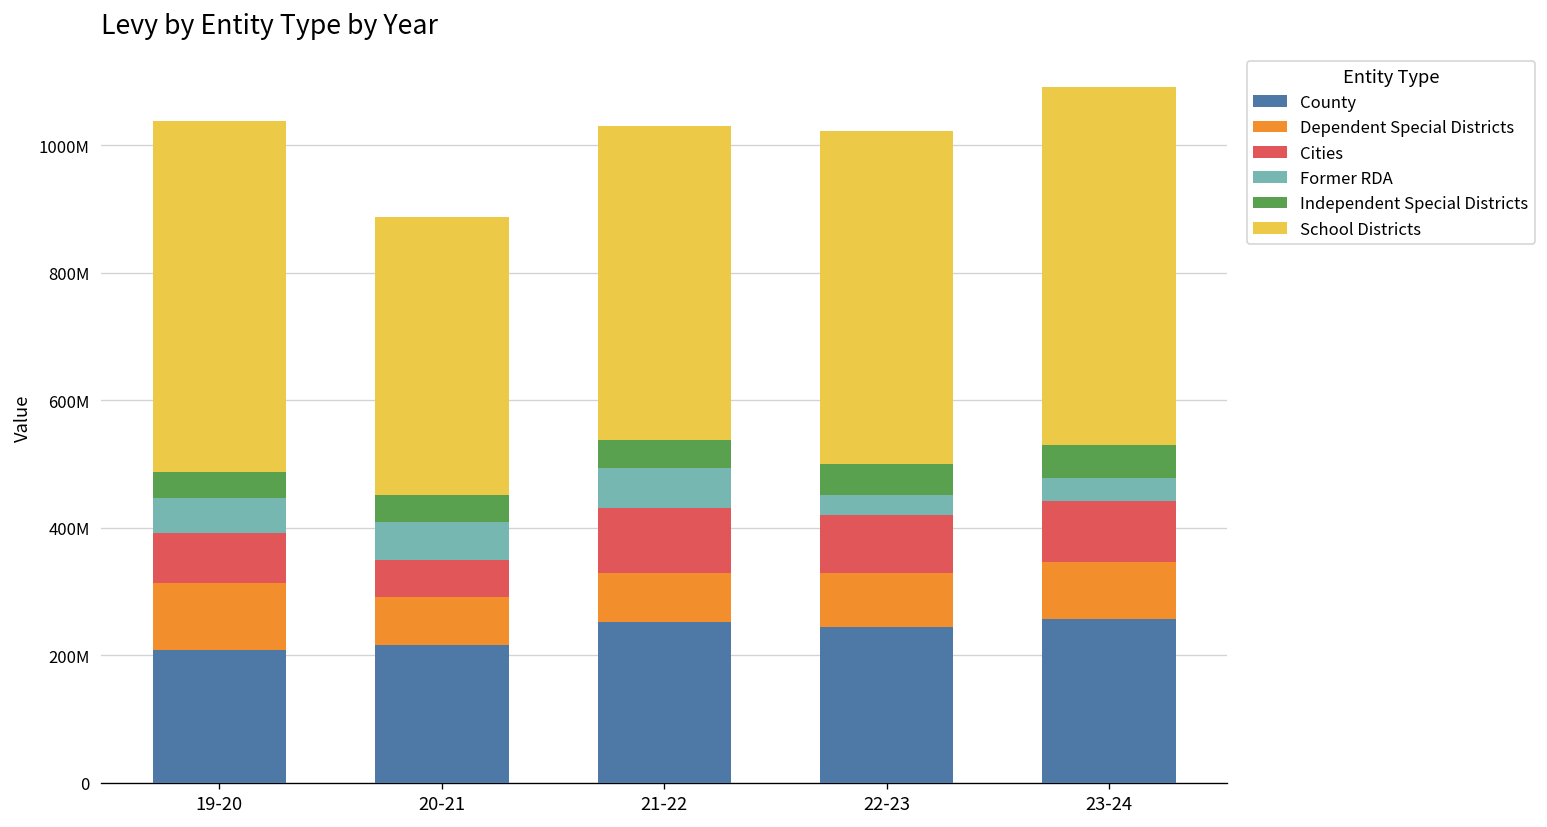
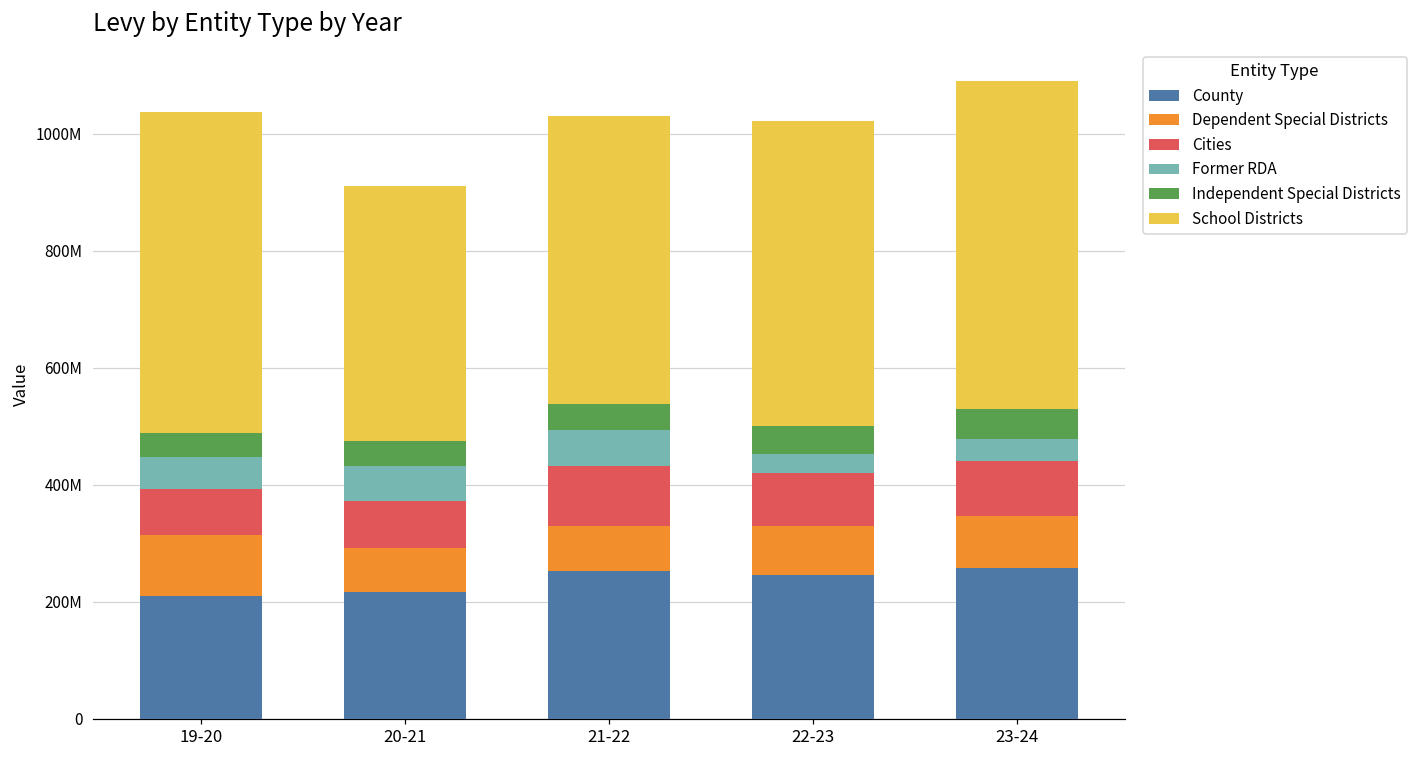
  {
    "County": {
      "19-20": 210000000,
      "20-21": 220000000,
      "21-22": 250000000,
      "22-23": 250000000,
      "23-24": 260000000
    },
    "Dependent Special Districts": {
      "19-20": 110000000,
      "20-21": 70000000,
      "21-22": 80000000,
      "22-23": 80000000,
      "23-24": 90000000
    },
    "Cities": {
      "19-20": 80000000,
-     "20-21": 60000000,
+     "20-21": 80000000,
      "21-22": 100000000,
      "22-23": 90000000,
      "23-24": 90000000
    },
    "Former RDA": {
      "19-20": 60000000,
      "20-21": 60000000,
      "21-22": 60000000,
      "22-23": 30000000,
      "23-24": 40000000
    },
    "Independent Special Districts": {
      "19-20": 40000000,
      "20-21": 40000000,
      "21-22": 40000000,
      "22-23": 50000000,
      "23-24": 50000000
    },
    "School Districts": {
      "19-20": 550000000,
      "20-21": 440000000,
      "21-22": 490000000,
      "22-23": 520000000,
      "23-24": 560000000
    }
  }
